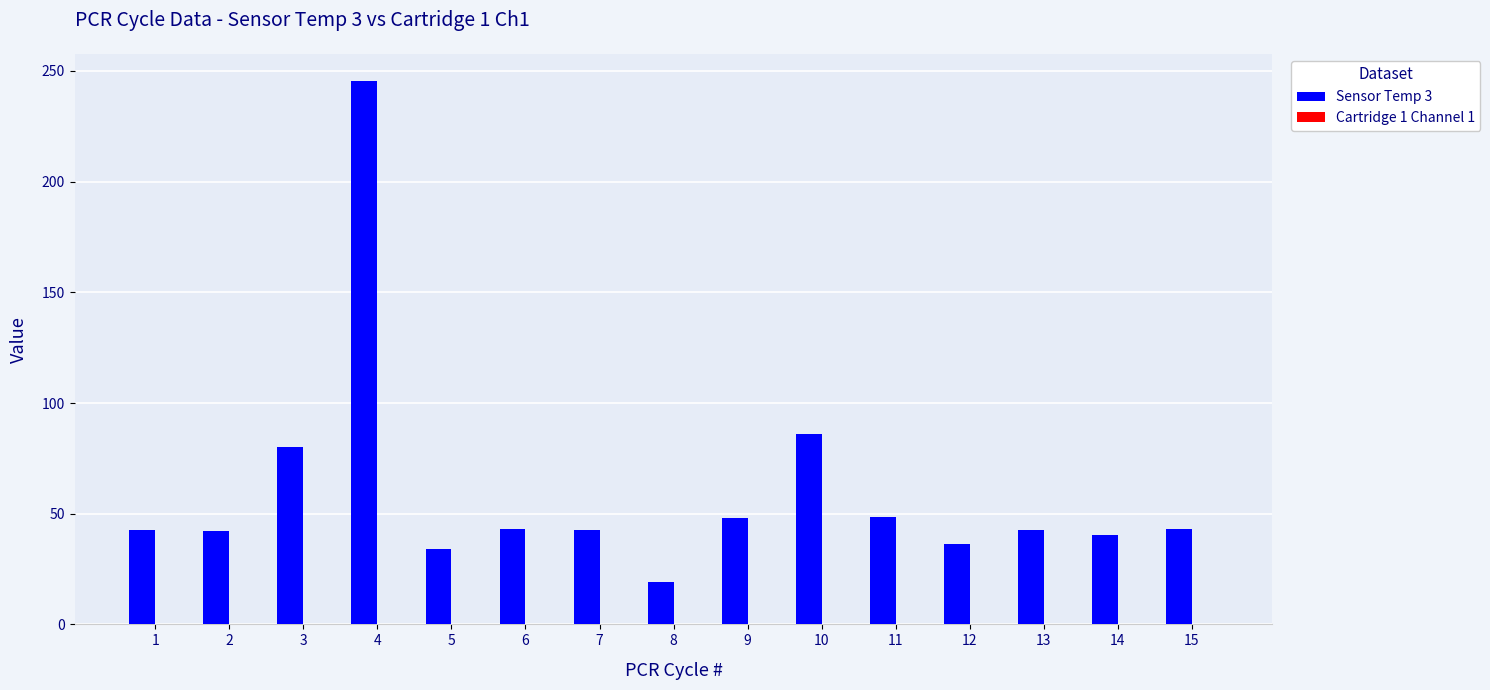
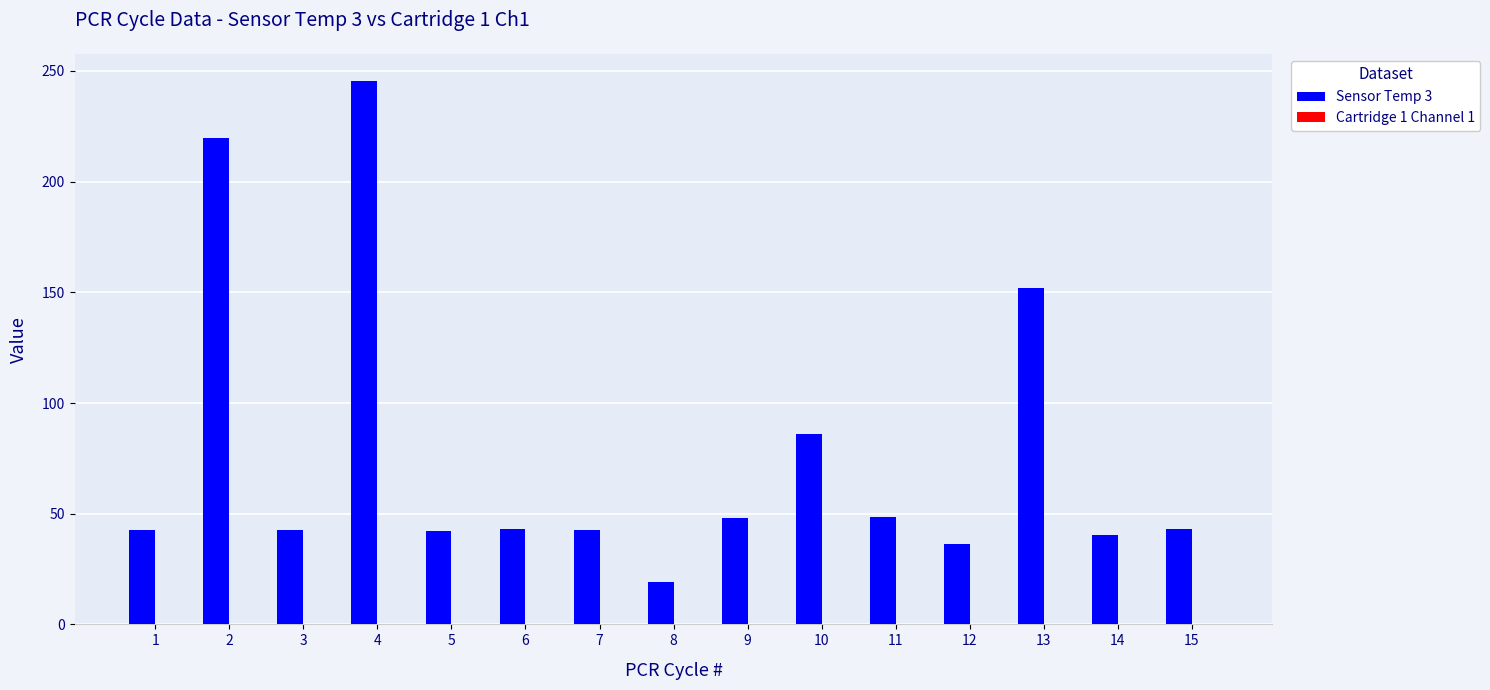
  {
    "Sensor Temp 3": {
      "1": 43,
-     "2": 42,
-     "3": 80,
+     "2": 220,
+     "3": 43,
      "4": 246,
-     "5": 34,
+     "5": 42,
      "6": 43,
      "7": 43,
      "8": 19,
      "9": 48,
      "10": 86,
      "11": 49,
      "12": 36,
-     "13": 43,
+     "13": 152,
      "14": 41,
      "15": 43
    },
    "Cartridge 1 Channel 1": {
      "1": 0,
      "2": 0,
      "3": 0,
      "4": 0,
      "5": 0,
      "6": 0,
      "7": 0,
      "8": 0,
      "9": 0,
      "10": 0,
      "11": 0,
      "12": 0,
      "13": 0,
      "14": 0,
      "15": 0
    }
  }
